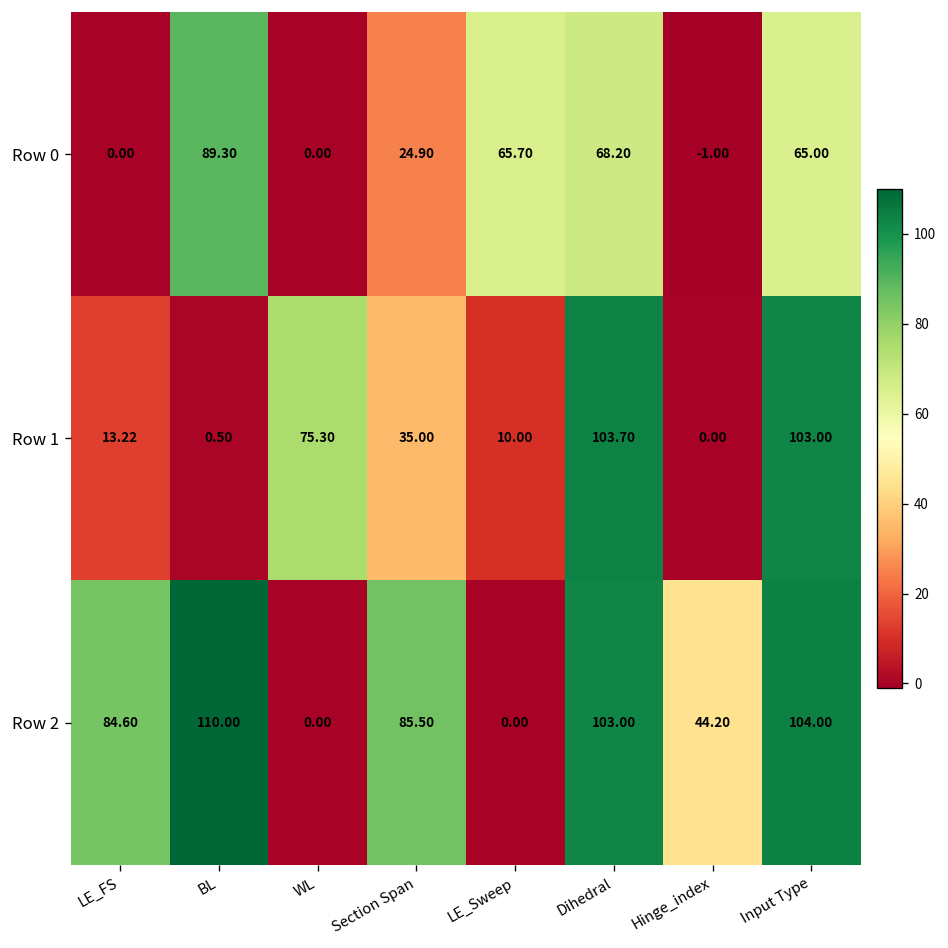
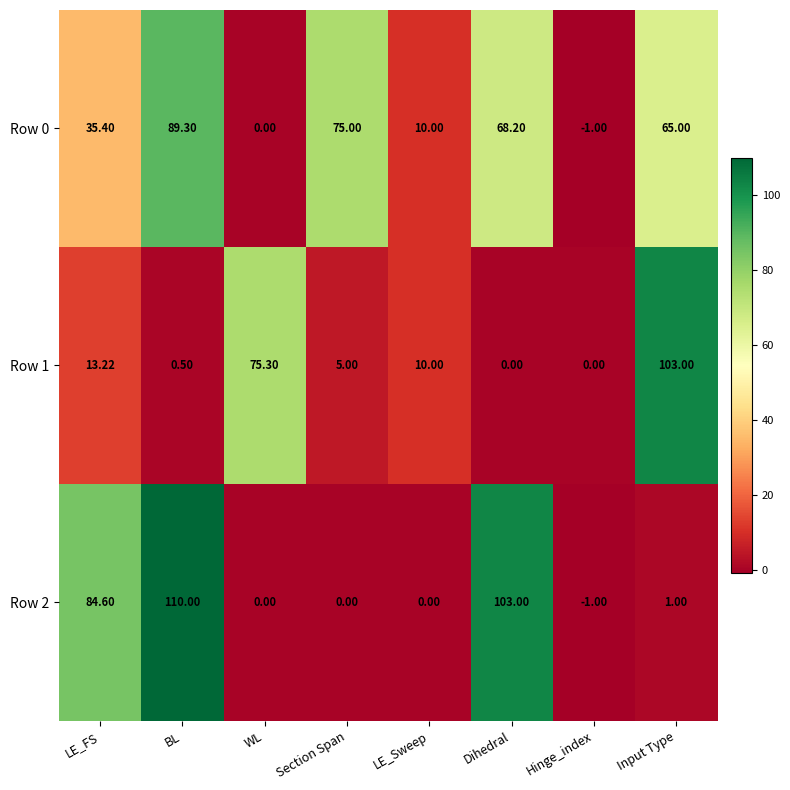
  {
    "Row 0": {
-     "LE_FS": 0.00,
+     "LE_FS": 35.40,
      "BL": 89.30,
      "WL": 0.00,
-     "Section Span": 24.90,
-     "LE_Sweep": 65.70,
+     "Section Span": 75.00,
+     "LE_Sweep": 10.00,
      "Dihedral": 68.20,
      "Hinge_index": -1.00,
      "Input Type": 65.00
    },
    "Row 1": {
      "LE_FS": 13.22,
      "BL": 0.50,
      "WL": 75.30,
-     "Section Span": 35.00,
+     "Section Span": 5.00,
      "LE_Sweep": 10.00,
-     "Dihedral": 103.70,
+     "Dihedral": 0.00,
      "Hinge_index": 0.00,
      "Input Type": 103.00
    },
    "Row 2": {
      "LE_FS": 84.60,
      "BL": 110.00,
      "WL": 0.00,
-     "Section Span": 85.50,
+     "Section Span": 0.00,
      "LE_Sweep": 0.00,
      "Dihedral": 103.00,
-     "Hinge_index": 44.20,
-     "Input Type": 104.00
+     "Hinge_index": -1.00,
+     "Input Type": 1.00
    }
  }
